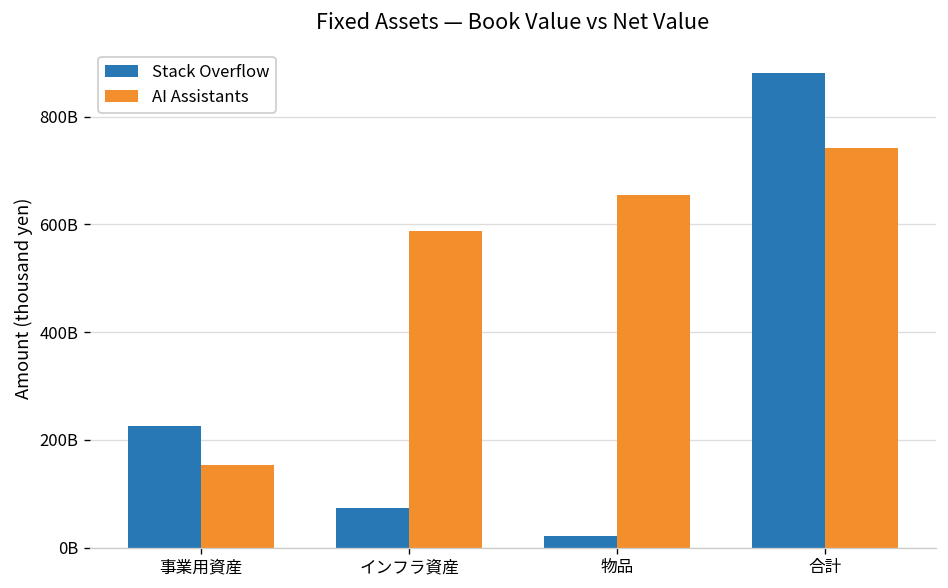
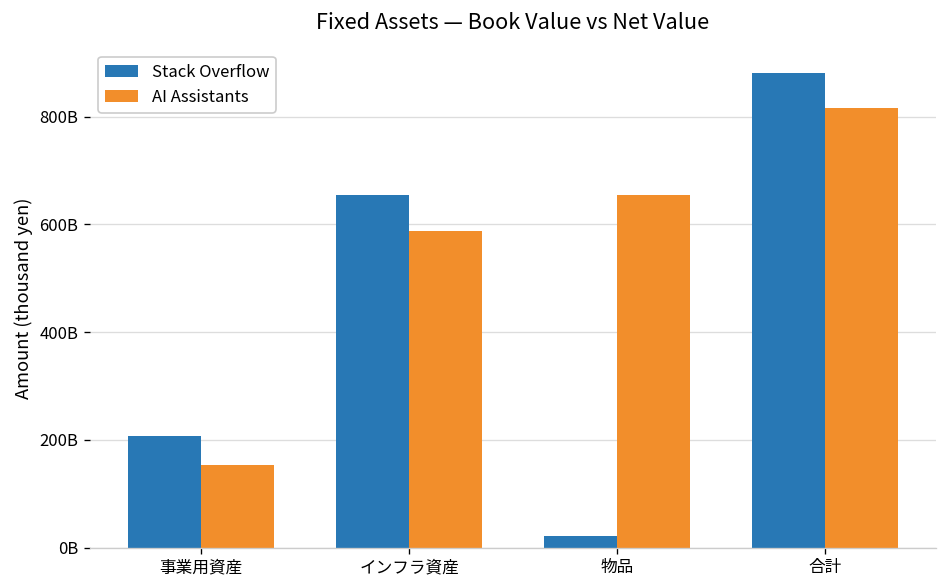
  {
    "Stack Overflow": {
-     "事業用資産": 230000000000,
-     "インフラ資産": 70000000000,
+     "事業用資産": 210000000000,
+     "インフラ資産": 650000000000,
      "物品": 20000000000,
      "合計": 880000000000
    },
    "AI Assistants": {
      "事業用資産": 150000000000,
      "インフラ資産": 590000000000,
      "物品": 650000000000,
-     "合計": 740000000000
+     "合計": 820000000000
    }
  }
